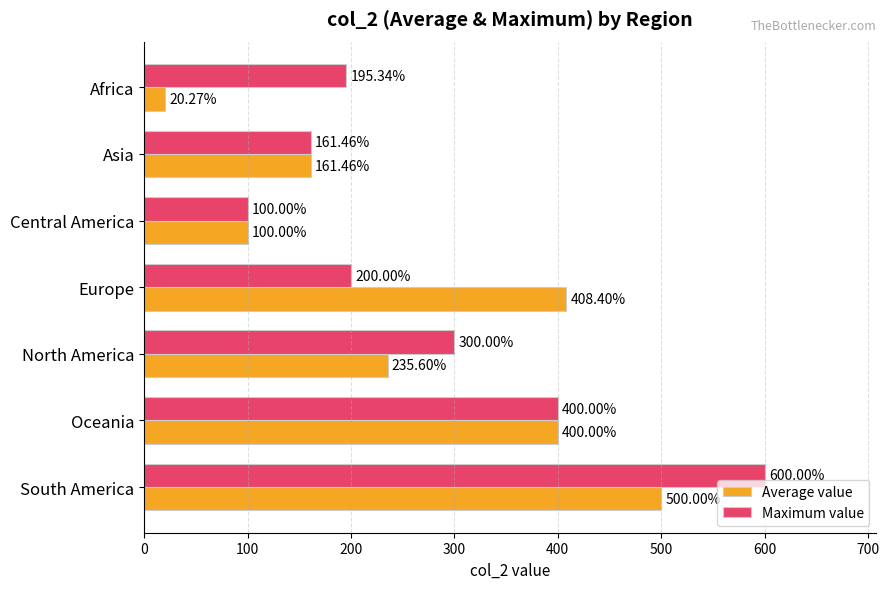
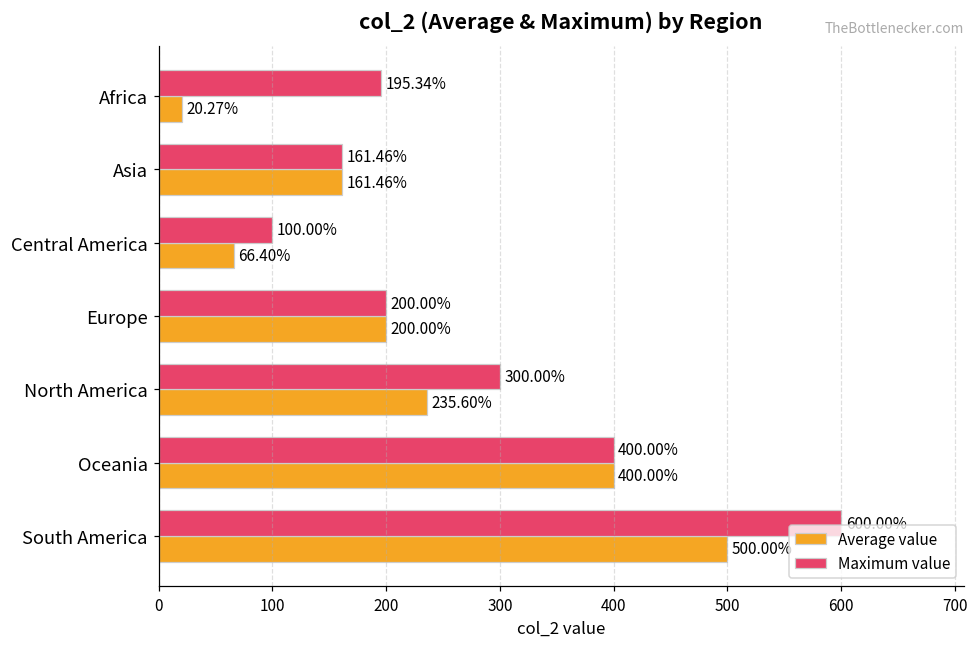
  {
    "Average value": {
      "Africa": "20.27%",
      "Asia": "161.46%",
-     "Central America": "100.00%",
-     "Europe": "408.40%",
+     "Central America": "66.40%",
+     "Europe": "200.00%",
      "North America": "235.60%",
      "Oceania": "400.00%"
    },
    "Maximum value": {
      "Africa": "195.34%",
      "Asia": "161.46%",
      "Central America": "100.00%",
      "Europe": "200.00%",
      "North America": "300.00%",
      "Oceania": "400.00%"
    }
  }
